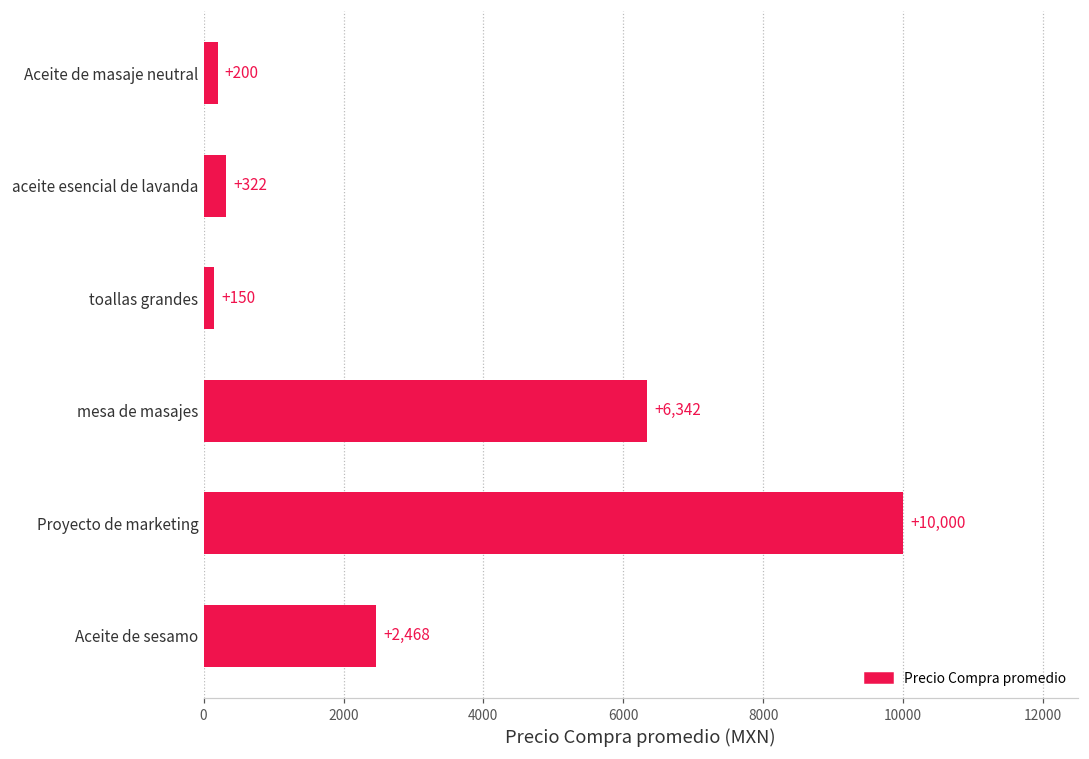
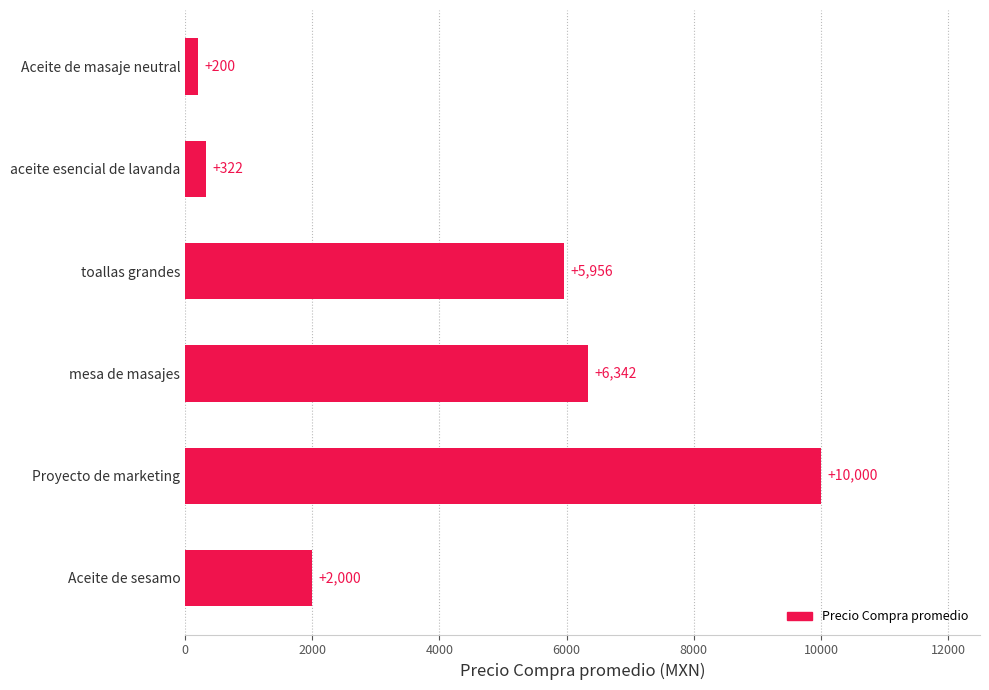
  {
    "Aceite de masaje neutral": "+200",
    "aceite esencial de lavanda": "+322",
-   "toallas grandes": "+150",
+   "toallas grandes": "+5,956",
    "mesa de masajes": "+6,342",
    "Proyecto de marketing": "+10,000",
-   "Aceite de sesamo": "+2,468"
+   "Aceite de sesamo": "+2,000"
  }
